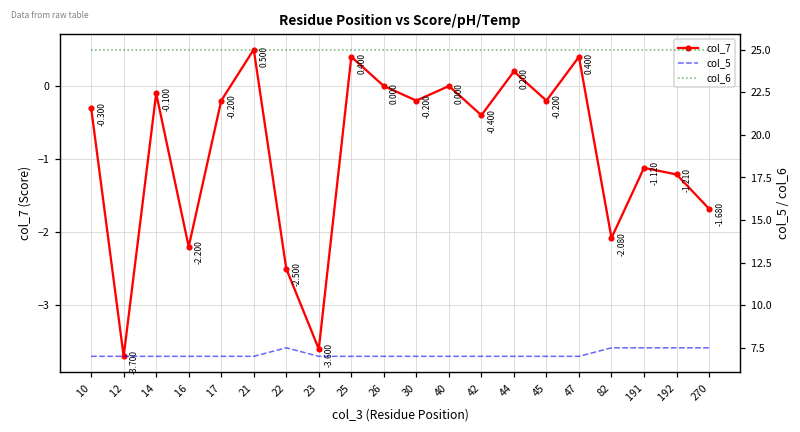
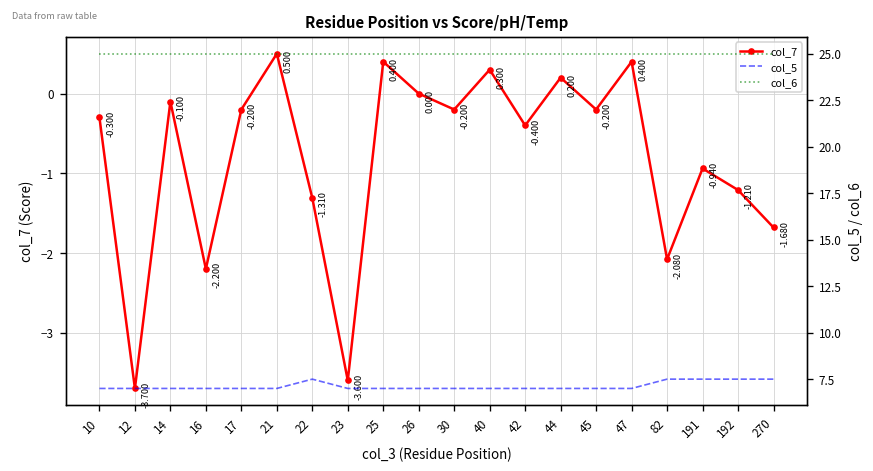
  {
    "col_7": {
      "10": -0.300,
      "12": -3.700,
      "14": -0.100,
      "16": -2.200,
      "17": -0.200,
      "21": 0.500,
-     "22": -2.500,
+     "22": -1.310,
      "23": -3.600,
      "25": 0.400,
      "26": 0.000,
      "30": -0.200,
-     "40": 0.000,
+     "40": 0.300,
      "42": -0.400,
      "44": 0.200,
      "45": -0.200,
      "47": 0.400,
      "82": -2.080,
-     "191": -1.120,
+     "191": -0.940,
      "192": -1.210,
      "270": -1.680
    }
  }
